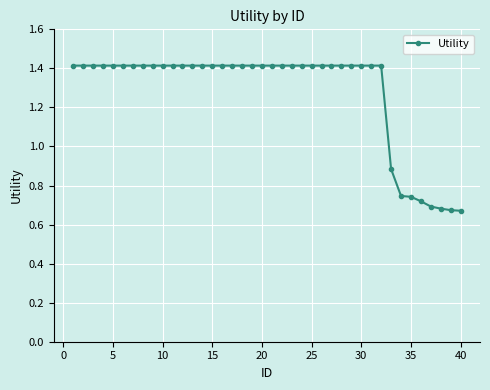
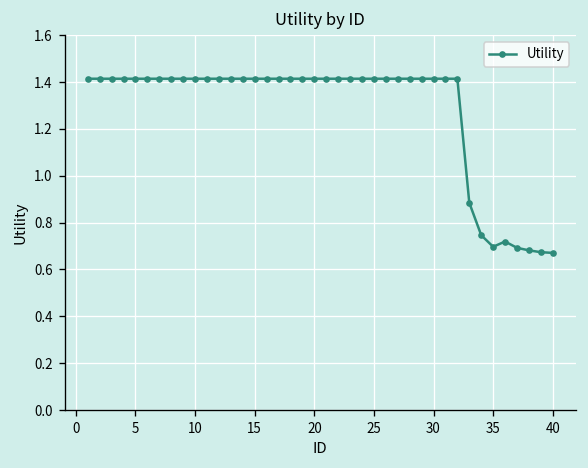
  {
    "5": 1.41,
    "10": 1.41,
    "15": 1.41,
    "20": 1.41,
    "25": 1.41,
    "30": 1.41,
-   "35": 0.74,
+   "35": 0.70,
    "40": 0.67
  }
